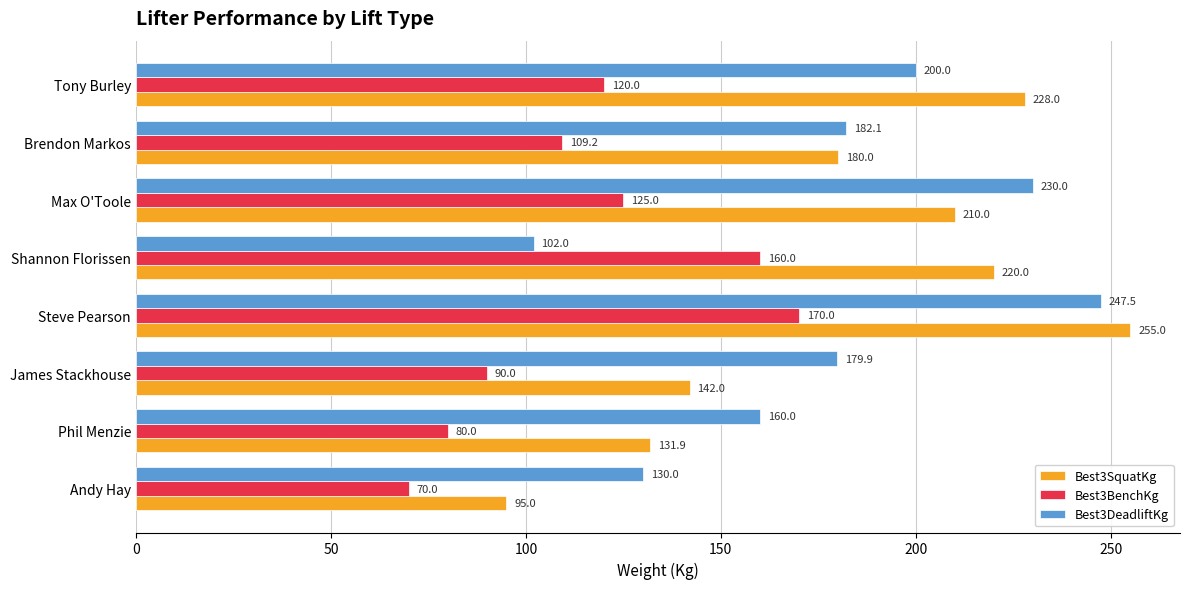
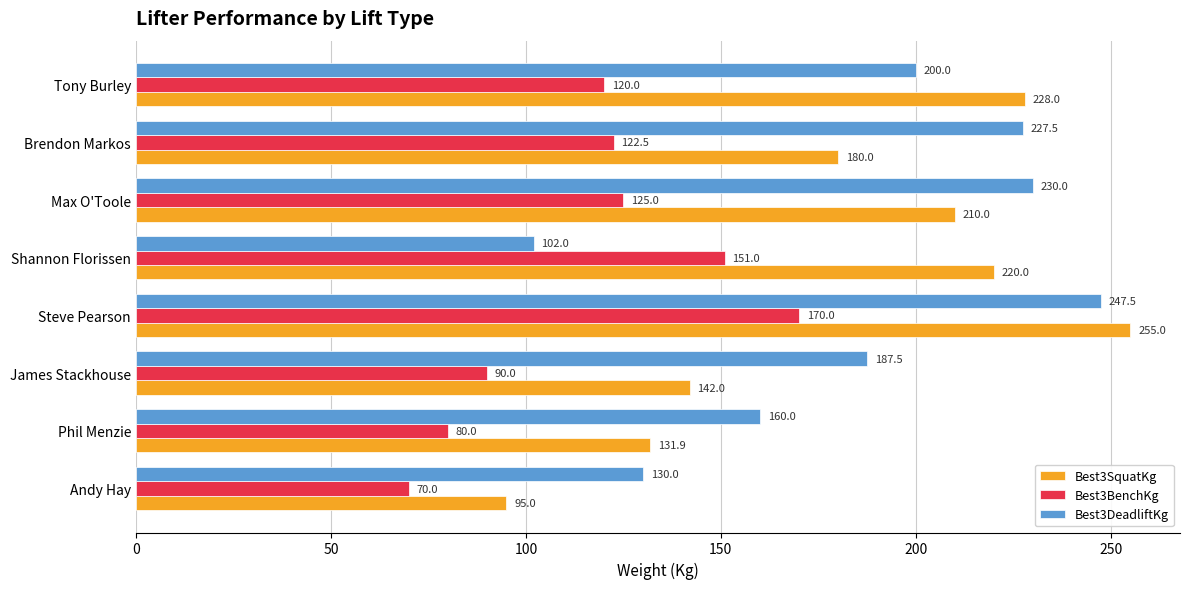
  {
    "Best3SquatKg": {
      "Tony Burley": 228.0,
      "Brendon Markos": 180.0,
      "Max O'Toole": 210.0,
      "Shannon Florissen": 220.0,
      "Steve Pearson": 255.0,
      "James Stackhouse": 142.0,
      "Phil Menzie": 131.9,
      "Andy Hay": 95.0
    },
    "Best3BenchKg": {
      "Tony Burley": 120.0,
-     "Brendon Markos": 109.2,
+     "Brendon Markos": 122.5,
      "Max O'Toole": 125.0,
-     "Shannon Florissen": 160.0,
+     "Shannon Florissen": 151.0,
      "Steve Pearson": 170.0,
      "James Stackhouse": 90.0,
      "Phil Menzie": 80.0,
      "Andy Hay": 70.0
    },
    "Best3DeadliftKg": {
      "Tony Burley": 200.0,
-     "Brendon Markos": 182.1,
+     "Brendon Markos": 227.5,
      "Max O'Toole": 230.0,
      "Shannon Florissen": 102.0,
      "Steve Pearson": 247.5,
-     "James Stackhouse": 179.9,
+     "James Stackhouse": 187.5,
      "Phil Menzie": 160.0,
      "Andy Hay": 130.0
    }
  }
